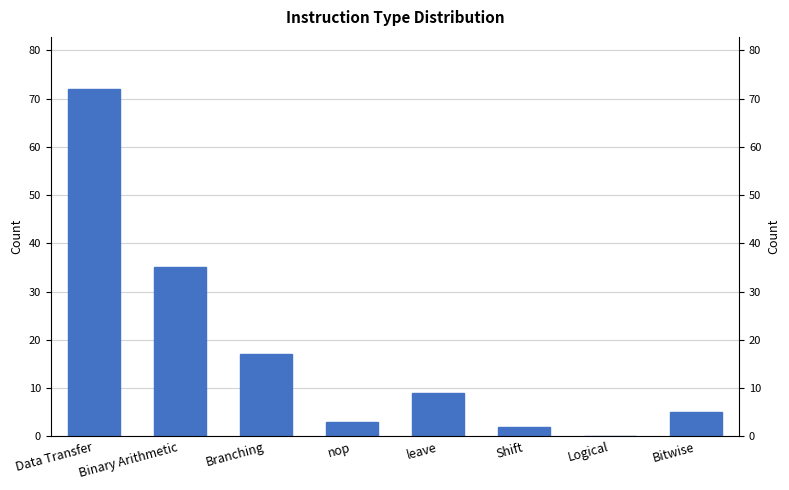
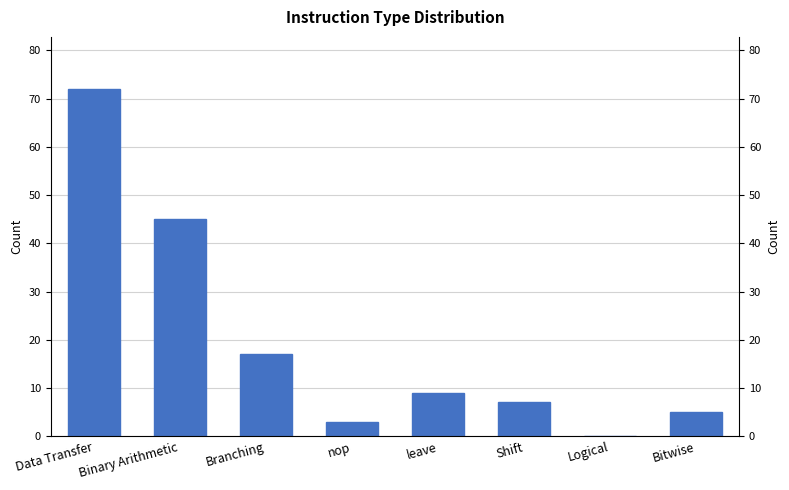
  {
    "Data Transfer": 72,
-   "Binary Arithmetic": 35,
+   "Binary Arithmetic": 45,
    "Branching": 17,
    "nop": 3,
    "leave": 9,
-   "Shift": 2,
+   "Shift": 7,
    "Logical": 0,
    "Bitwise": 5
  }
